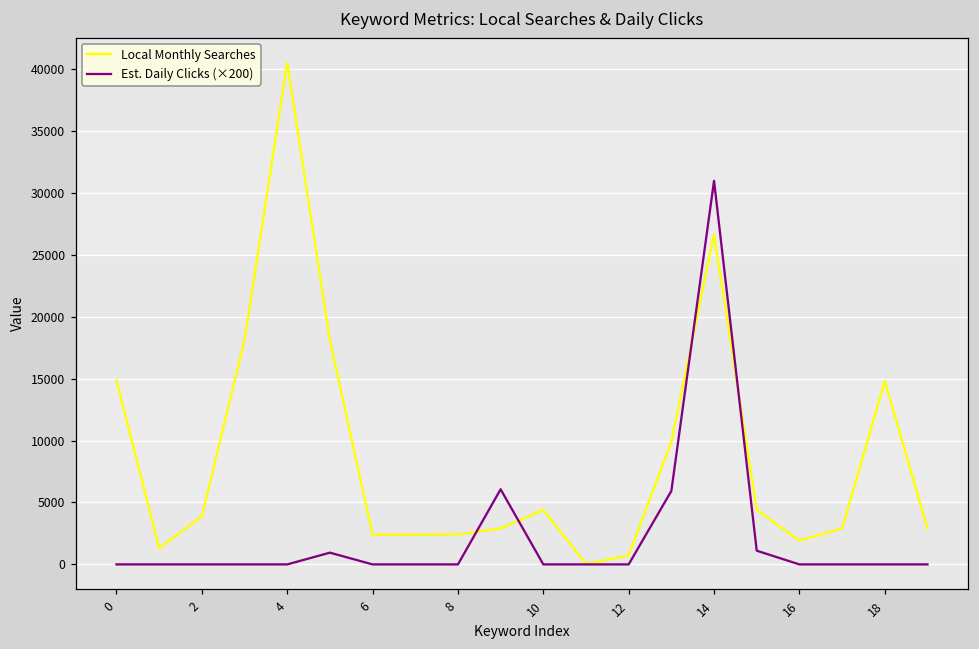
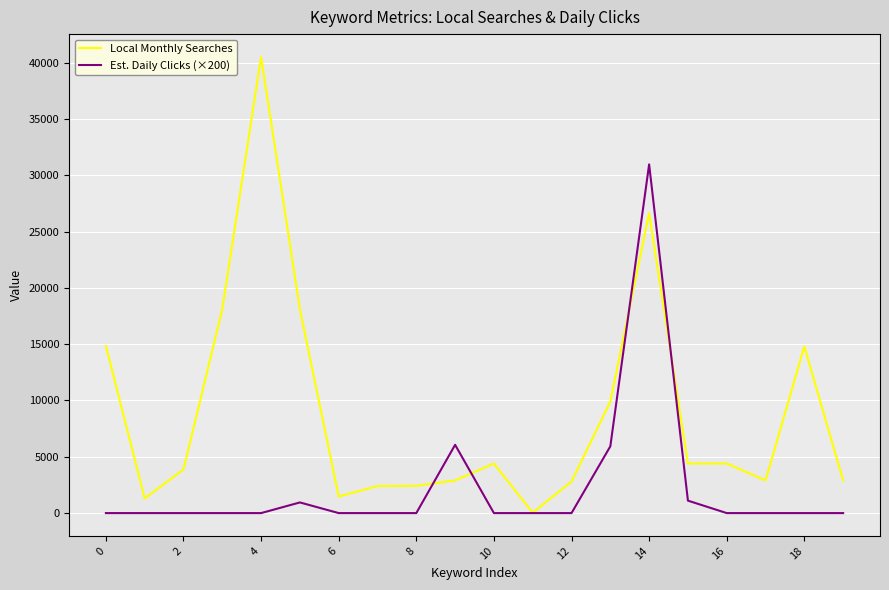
  {
    "Local Monthly Searches": {
      "0": 14800,
      "2": 3900,
      "4": 40500,
-     "6": 2400,
+     "6": 1500,
      "8": 2400,
      "10": 4400,
-     "12": 700,
+     "12": 2800,
      "14": 26600,
-     "16": 1900,
+     "16": 4400,
      "18": 14800
    },
    "Est. Daily Clicks (×200)": {
      "0": 0,
      "2": 0,
      "4": 0,
      "6": 0,
      "8": 0,
      "10": 0,
      "12": 0,
      "14": 31000,
      "16": 0,
      "18": 0
    }
  }
